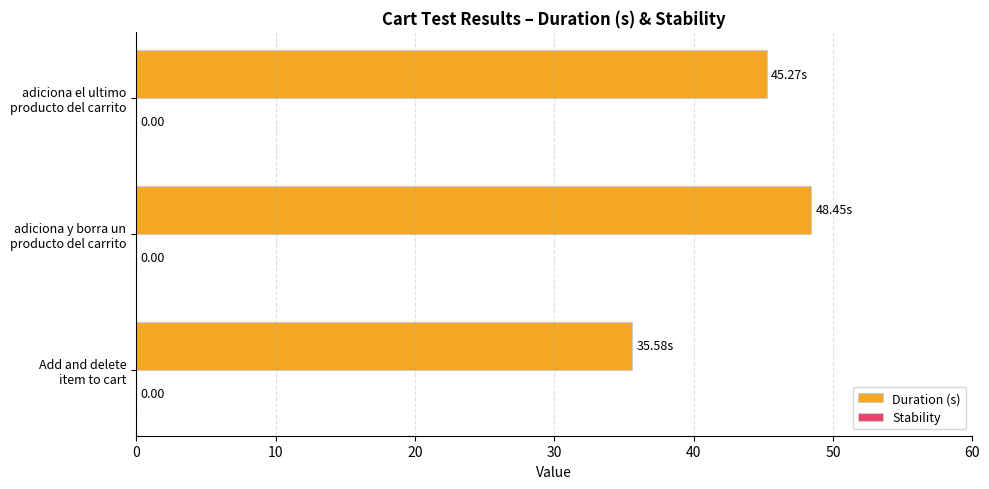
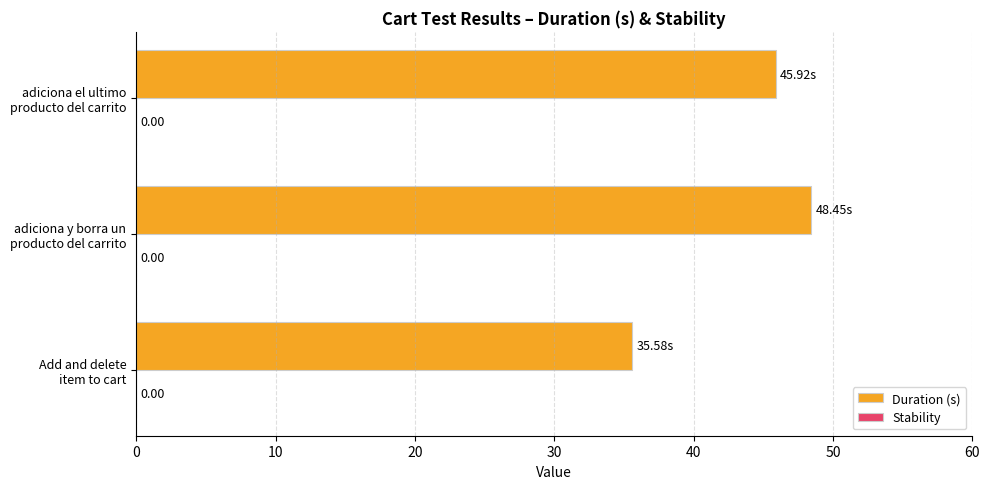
  {
    "Duration (s)": {
-     "adiciona el ultimo producto del carrito": "45.27s",
+     "adiciona el ultimo producto del carrito": "45.92s",
      "adiciona y borra un producto del carrito": "48.45s",
      "Add and delete item to cart": "35.58s"
    },
    "Stability": {
      "adiciona el ultimo producto del carrito": "0.00",
      "adiciona y borra un producto del carrito": "0.00",
      "Add and delete item to cart": "0.00"
    }
  }
